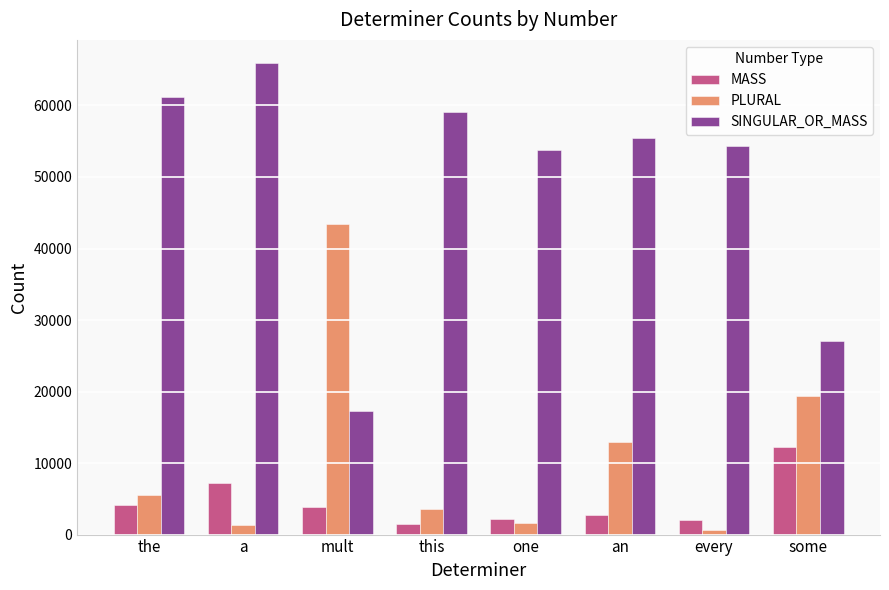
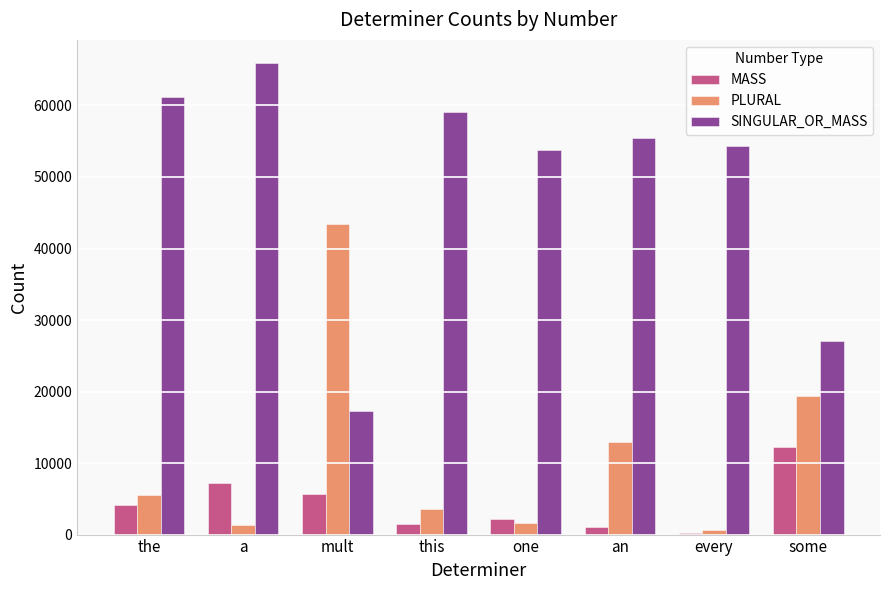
  {
    "MASS": {
      "the": 4000,
      "a": 7000,
-     "mult": 4000,
+     "mult": 6000,
      "this": 2000,
      "one": 2000,
-     "an": 3000,
-     "every": 2000,
+     "an": 1000,
+     "every": 0,
      "some": 12000
    },
    "PLURAL": {
      "the": 6000,
      "a": 1000,
      "mult": 43000,
      "this": 4000,
      "one": 2000,
      "an": 13000,
      "every": 1000,
      "some": 19000
    },
    "SINGULAR_OR_MASS": {
      "the": 61000,
      "a": 66000,
      "mult": 17000,
      "this": 59000,
      "one": 54000,
      "an": 55000,
      "every": 54000,
      "some": 27000
    }
  }
